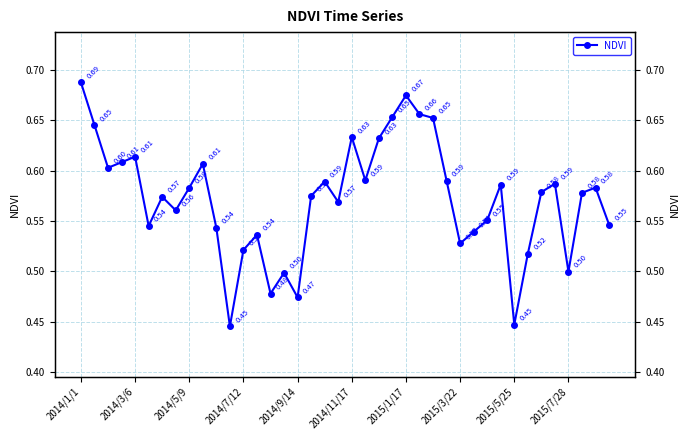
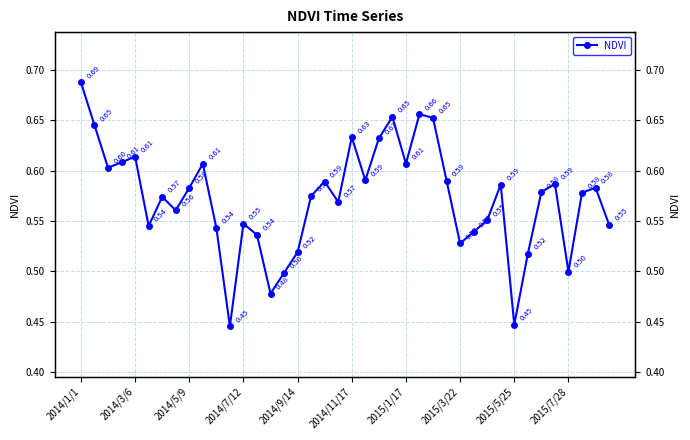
  {
    "2014/1/1": 0.69,
    "2014/3/6": 0.61,
    "2014/5/9": 0.58,
-   "2014/7/12": 0.52,
-   "2014/9/14": 0.47,
+   "2014/7/12": 0.55,
+   "2014/9/14": 0.52,
    "2014/11/17": 0.63,
-   "2015/1/17": 0.67,
+   "2015/1/17": 0.61,
    "2015/5/25": 0.45,
    "2015/7/28": 0.50
  }
